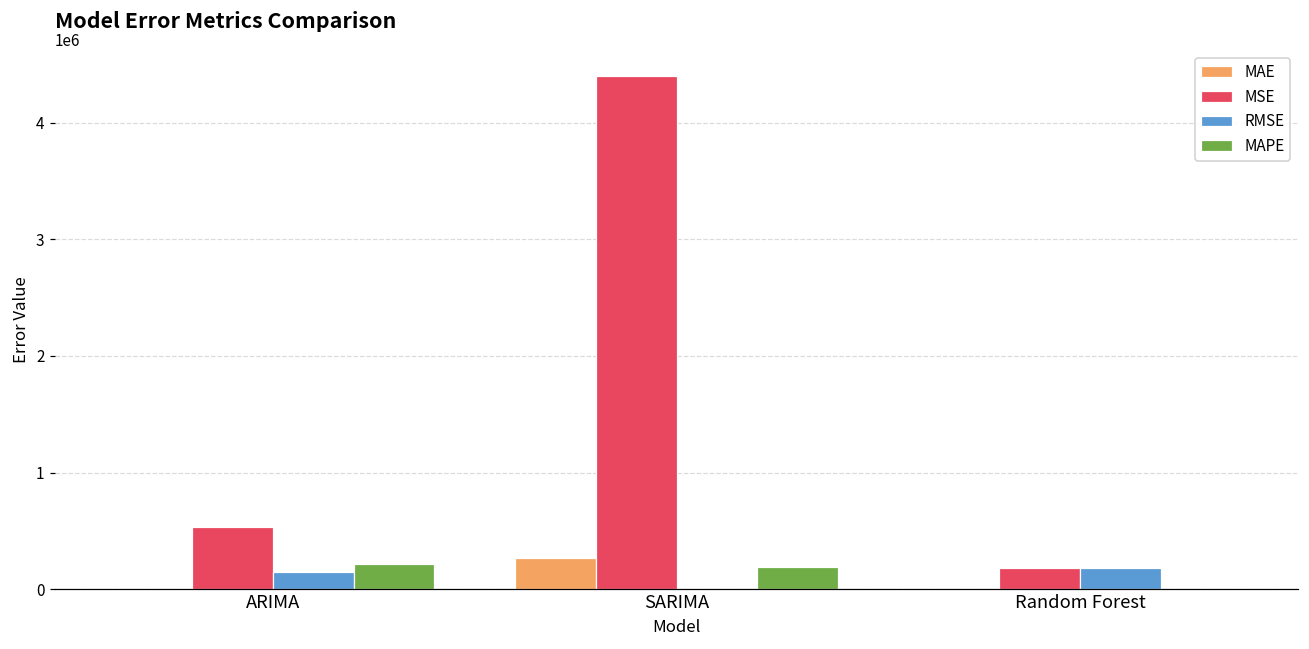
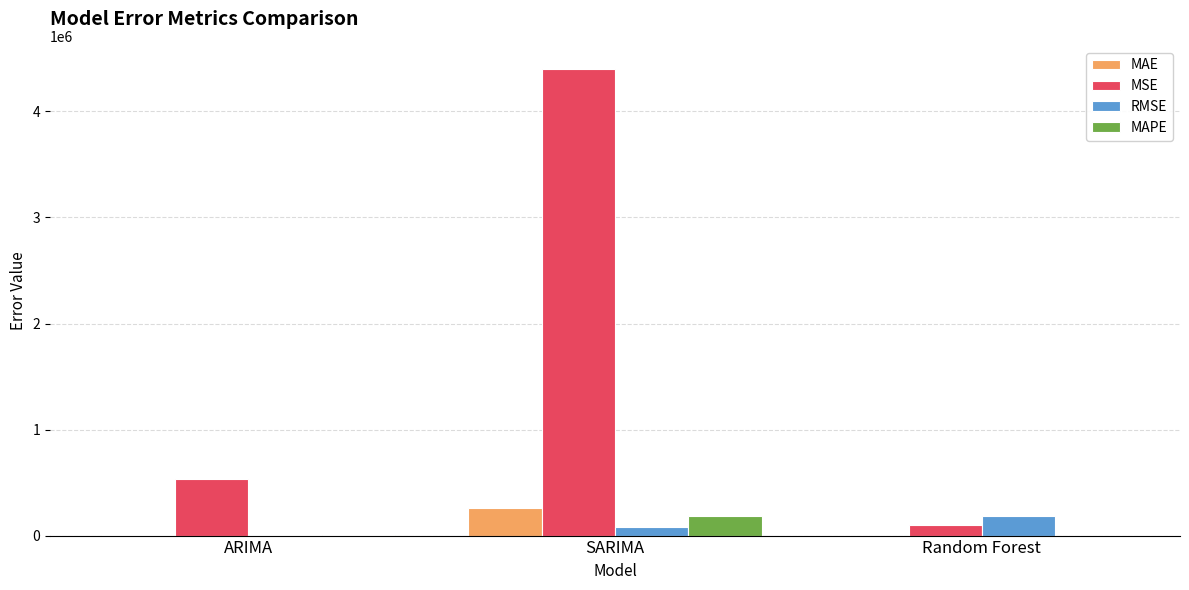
  {
    "MAE": {
      "SARIMA": 260000
    },
    "MSE": {
      "ARIMA": 540000,
      "SARIMA": 4400000,
-     "Random Forest": 180000
+     "Random Forest": 100000
    },
    "RMSE": {
-     "ARIMA": 140000,
-     "SARIMA": 0,
+     "ARIMA": 0,
+     "SARIMA": 80000,
      "Random Forest": 180000
    },
    "MAPE": {
-     "ARIMA": 220000,
+     "ARIMA": 10000,
      "SARIMA": 190000
    }
  }
